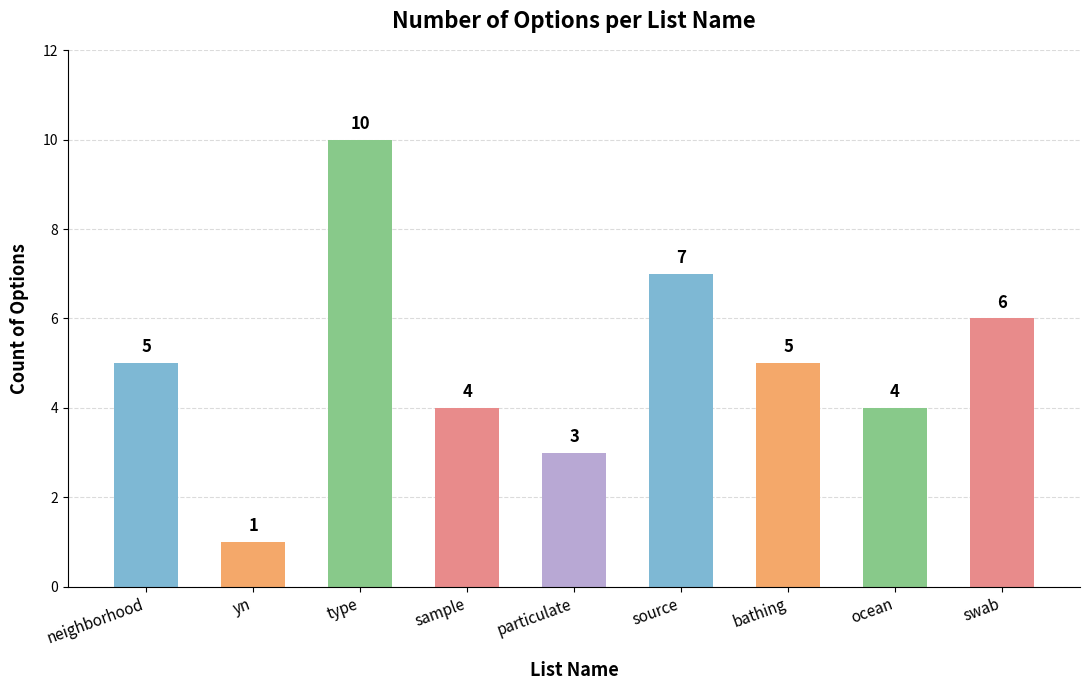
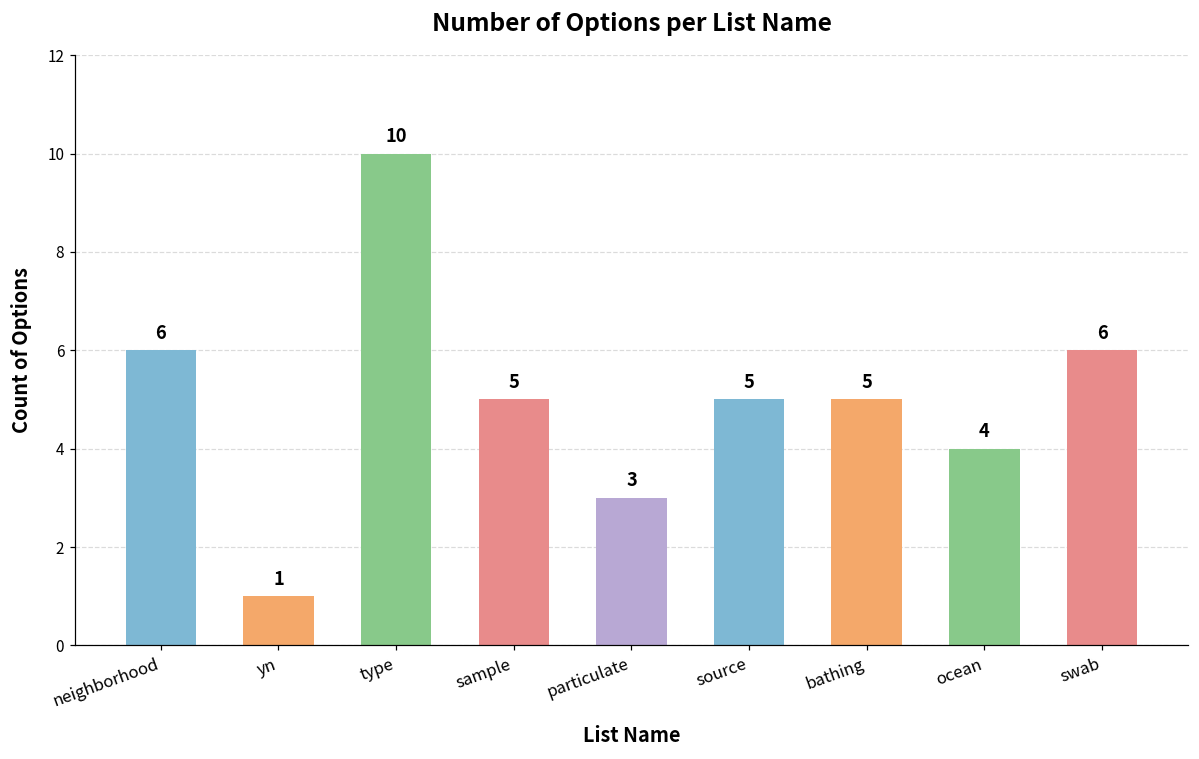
  {
-   "neighborhood": 5,
+   "neighborhood": 6,
    "yn": 1,
    "type": 10,
-   "sample": 4,
+   "sample": 5,
    "particulate": 3,
-   "source": 7,
+   "source": 5,
    "bathing": 5,
    "ocean": 4,
    "swab": 6
  }
